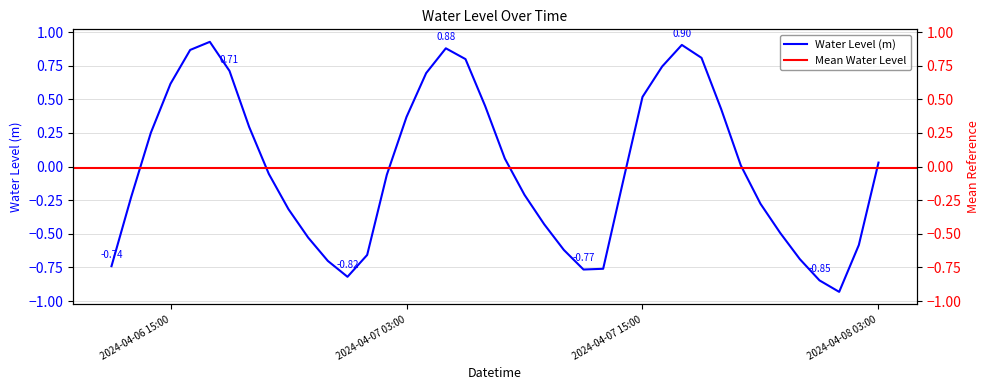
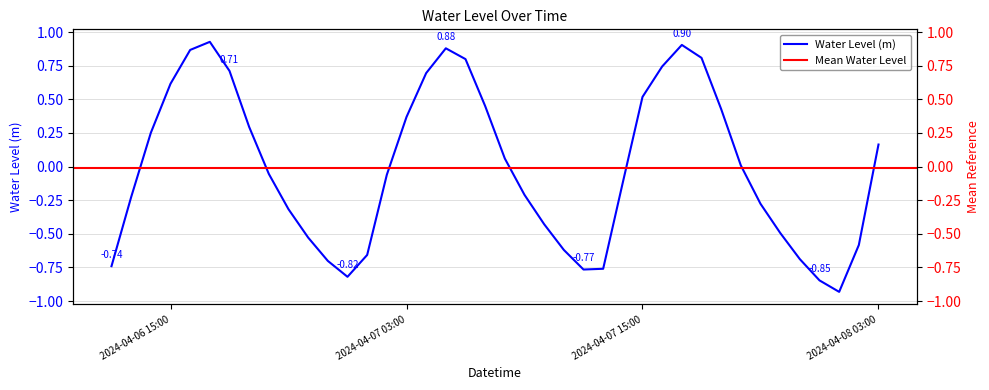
  {
    "2024-04-06 15:00": 0.62,
    "2024-04-07 03:00": 0.37,
    "2024-04-07 15:00": 0.52,
-   "2024-04-08 03:00": 0.03
+   "2024-04-08 03:00": 0.16
  }
